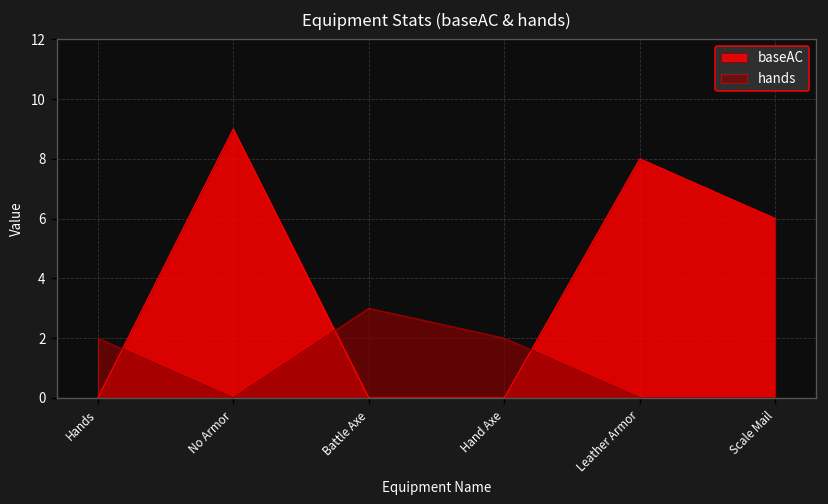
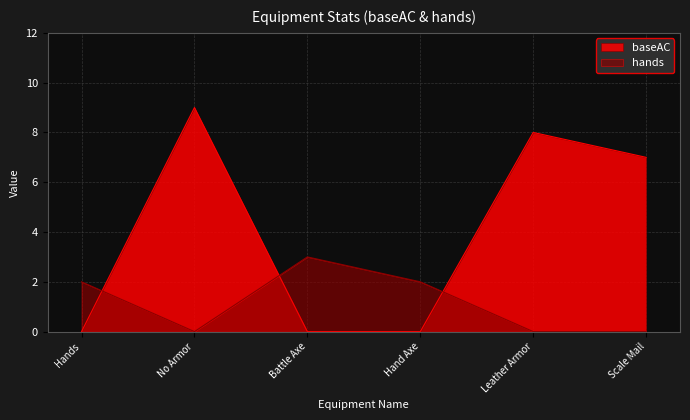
  {
    "baseAC": {
      "Hands": 0,
      "No Armor": 9,
      "Battle Axe": 0,
      "Hand Axe": 0,
      "Leather Armor": 8,
-     "Scale Mail": 6
+     "Scale Mail": 7
    },
    "hands": {
      "Hands": 2,
      "No Armor": 0,
      "Battle Axe": 3,
      "Hand Axe": 2,
      "Leather Armor": 0,
      "Scale Mail": 0
    }
  }
